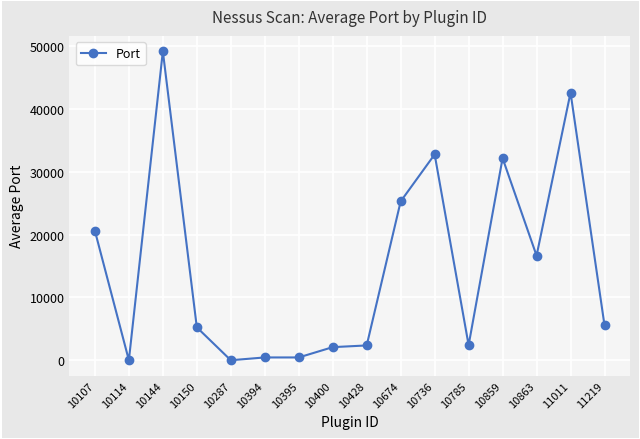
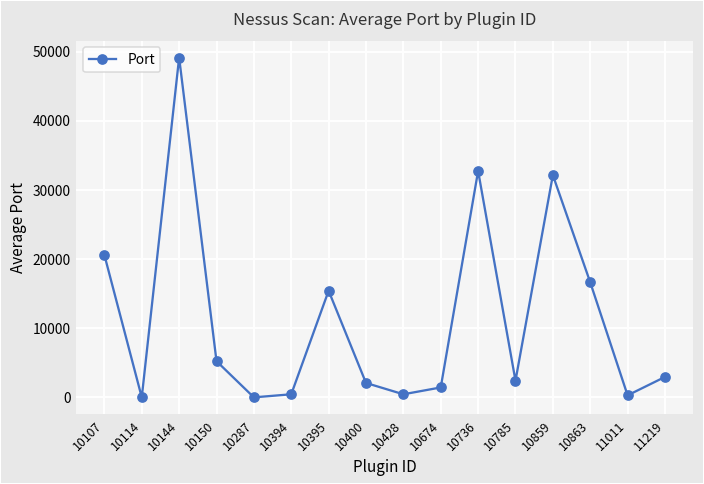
  {
    "10107": 21000,
    "10114": 0,
    "10144": 49000,
    "10150": 5000,
    "10287": 0,
    "10394": 0,
-   "10395": 0,
+   "10395": 15000,
    "10400": 2000,
-   "10428": 2000,
-   "10674": 25000,
+   "10428": 0,
+   "10674": 1000,
    "10736": 33000,
    "10785": 2000,
    "10859": 32000,
    "10863": 17000,
-   "11011": 43000,
-   "11219": 6000
+   "11011": 0,
+   "11219": 3000
  }
